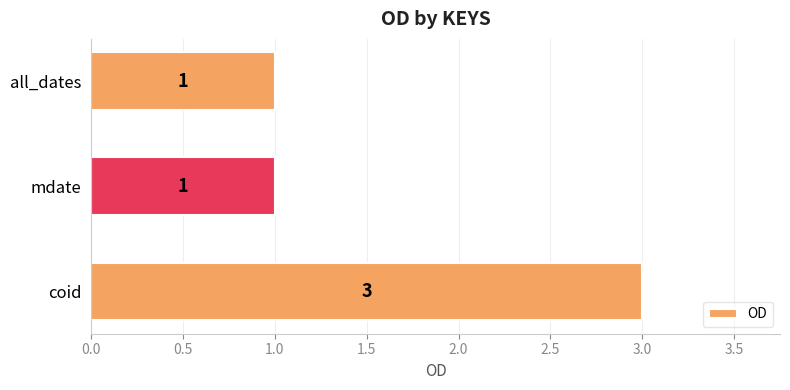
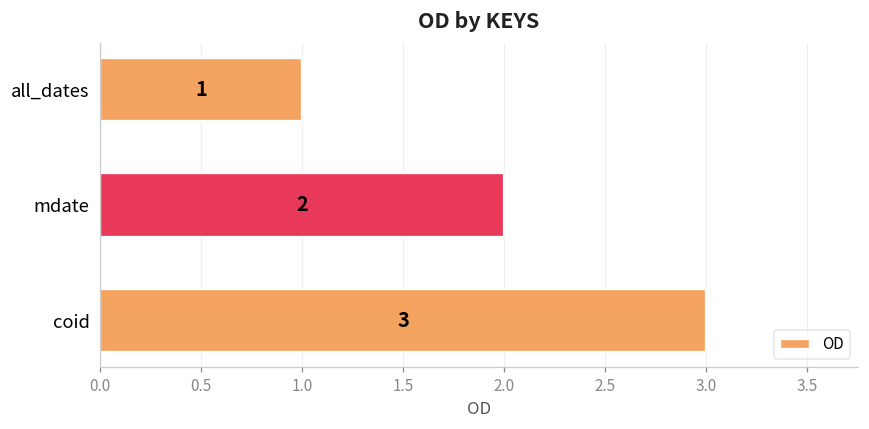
  {
    "all_dates": 1,
-   "mdate": 1,
+   "mdate": 2,
    "coid": 3
  }
